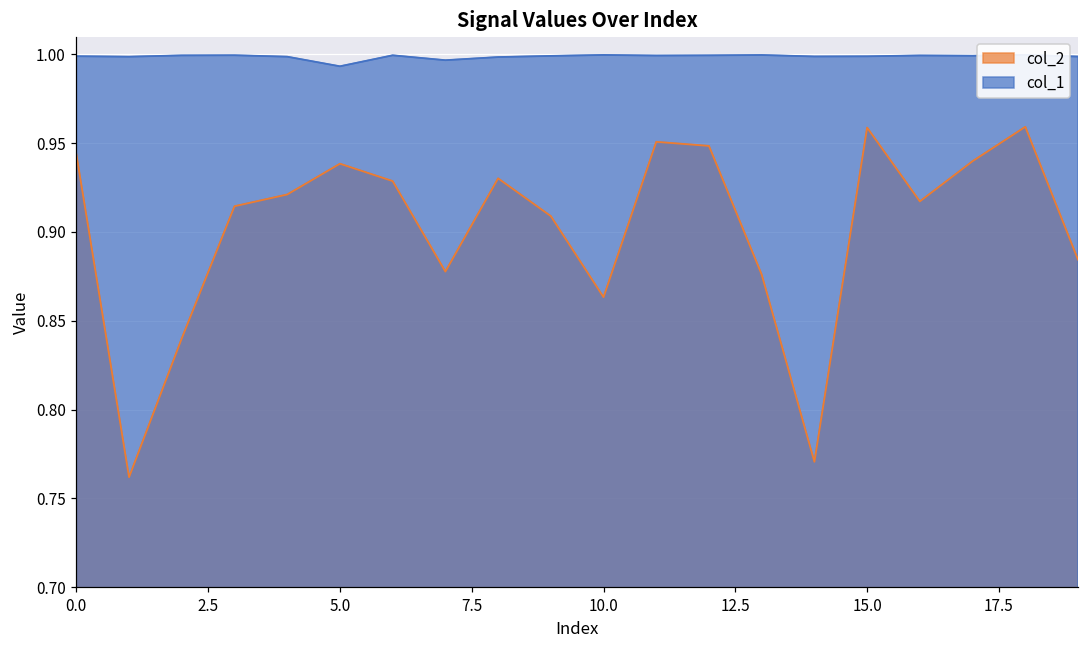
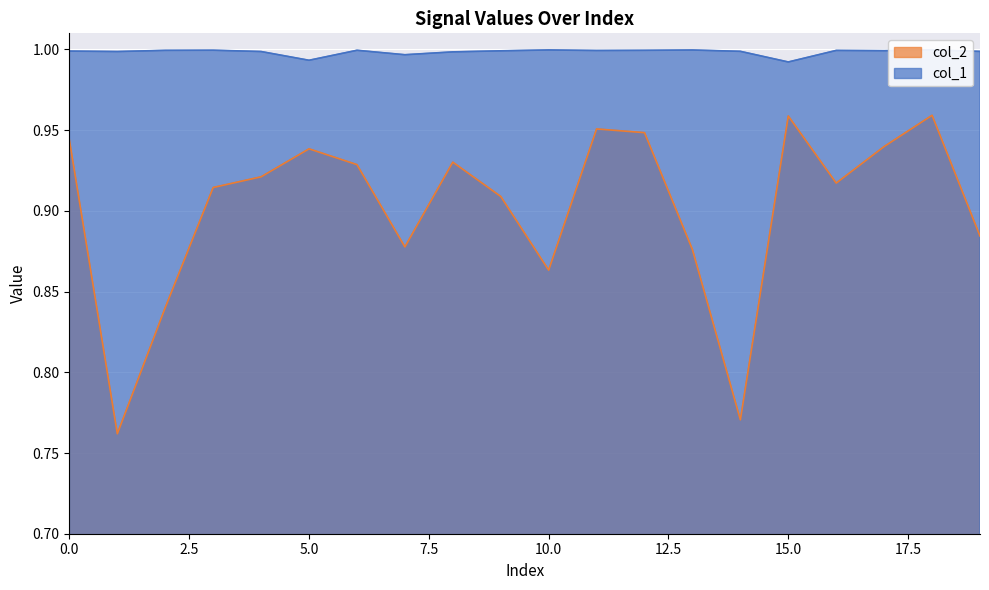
  {
    "col_2": {
      "0.0": 0.944,
      "5.0": 0.938,
      "10.0": 0.863,
      "15.0": 0.959
    },
    "col_1": {
      "0.0": 0.999,
      "5.0": 0.993,
      "10.0": 1.000,
-     "15.0": 0.999
+     "15.0": 0.992
    }
  }
